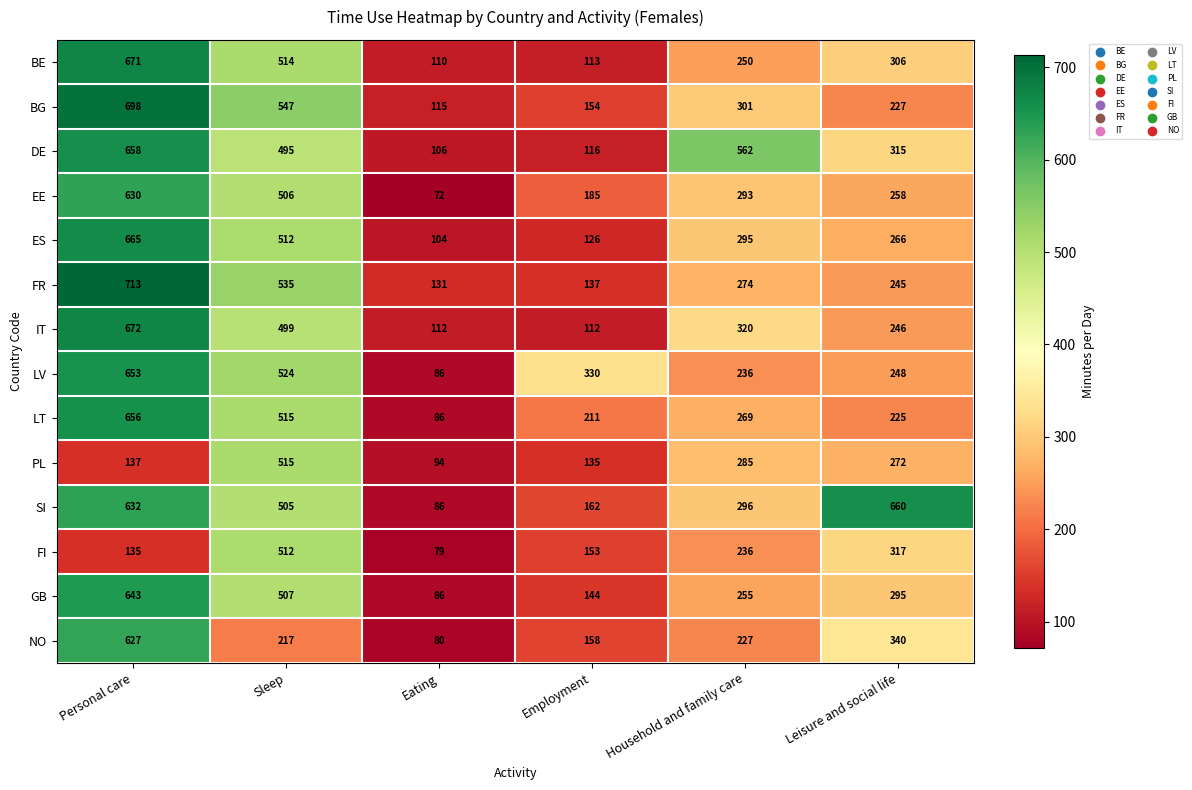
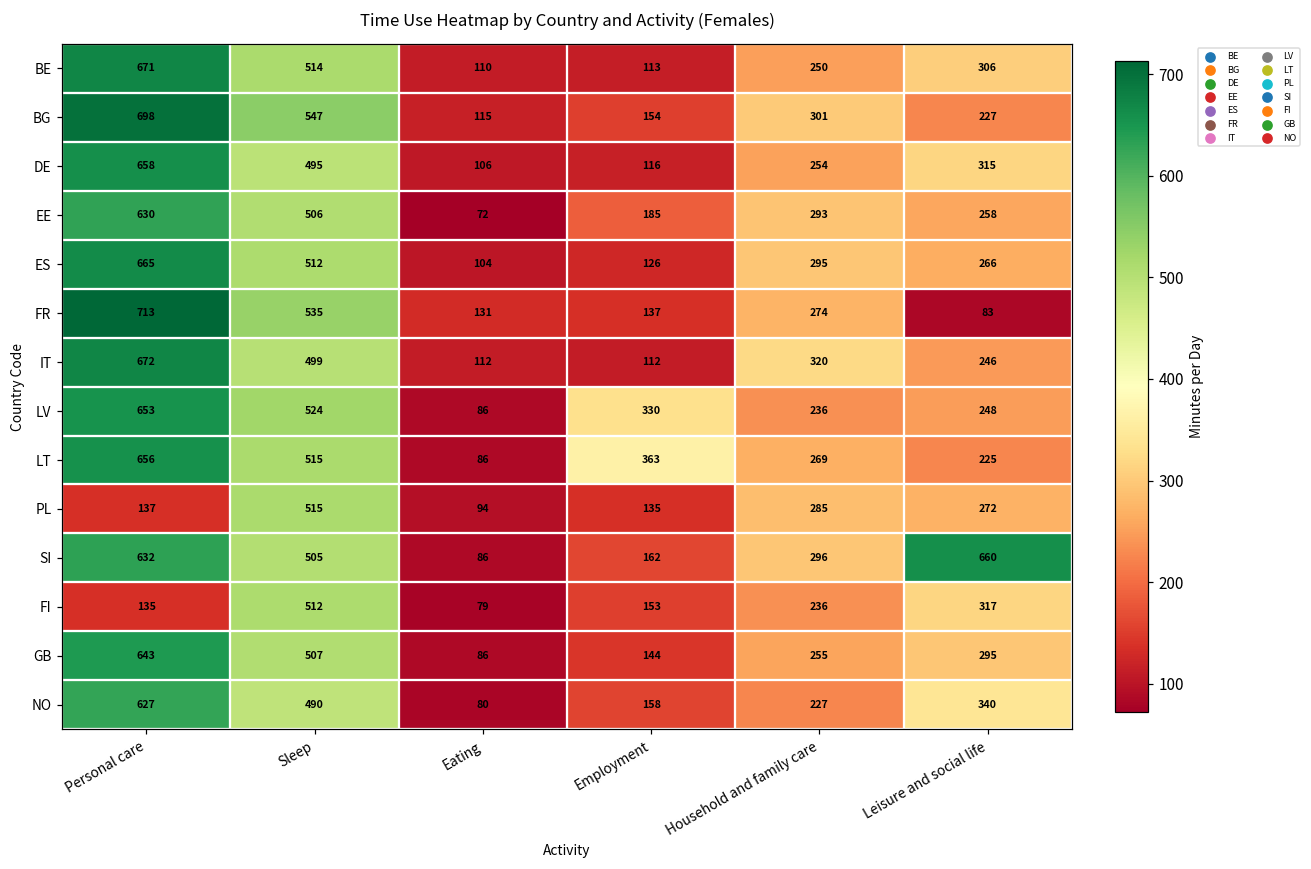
  {
    "BE": {
      "Personal care": 671,
      "Sleep": 514,
      "Eating": 110,
      "Employment": 113,
      "Household and family care": 250,
      "Leisure and social life": 306
    },
    "BG": {
      "Personal care": 698,
      "Sleep": 547,
      "Eating": 115,
      "Employment": 154,
      "Household and family care": 301,
      "Leisure and social life": 227
    },
    "DE": {
      "Personal care": 658,
      "Sleep": 495,
      "Eating": 106,
      "Employment": 116,
-     "Household and family care": 562,
+     "Household and family care": 254,
      "Leisure and social life": 315
    },
    "EE": {
      "Personal care": 630,
      "Sleep": 506,
      "Eating": 72,
      "Employment": 185,
      "Household and family care": 293,
      "Leisure and social life": 258
    },
    "ES": {
      "Personal care": 665,
      "Sleep": 512,
      "Eating": 104,
      "Employment": 126,
      "Household and family care": 295,
      "Leisure and social life": 266
    },
    "FR": {
      "Personal care": 713,
      "Sleep": 535,
      "Eating": 131,
      "Employment": 137,
      "Household and family care": 274,
-     "Leisure and social life": 245
+     "Leisure and social life": 83
    },
    "IT": {
      "Personal care": 672,
      "Sleep": 499,
      "Eating": 112,
      "Employment": 112,
      "Household and family care": 320,
      "Leisure and social life": 246
    },
    "LV": {
      "Personal care": 653,
      "Sleep": 524,
      "Eating": 86,
      "Employment": 330,
      "Household and family care": 236,
      "Leisure and social life": 248
    },
    "LT": {
      "Personal care": 656,
      "Sleep": 515,
      "Eating": 86,
-     "Employment": 211,
+     "Employment": 363,
      "Household and family care": 269,
      "Leisure and social life": 225
    },
    "PL": {
      "Personal care": 137,
      "Sleep": 515,
      "Eating": 94,
      "Employment": 135,
      "Household and family care": 285,
      "Leisure and social life": 272
    },
    "SI": {
      "Personal care": 632,
      "Sleep": 505,
      "Eating": 86,
      "Employment": 162,
      "Household and family care": 296,
      "Leisure and social life": 660
    },
    "FI": {
      "Personal care": 135,
      "Sleep": 512,
      "Eating": 79,
      "Employment": 153,
      "Household and family care": 236,
      "Leisure and social life": 317
    },
    "GB": {
      "Personal care": 643,
      "Sleep": 507,
      "Eating": 86,
      "Employment": 144,
      "Household and family care": 255,
      "Leisure and social life": 295
    },
    "NO": {
      "Personal care": 627,
-     "Sleep": 217,
+     "Sleep": 490,
      "Eating": 80,
      "Employment": 158,
      "Household and family care": 227,
      "Leisure and social life": 340
    }
  }
